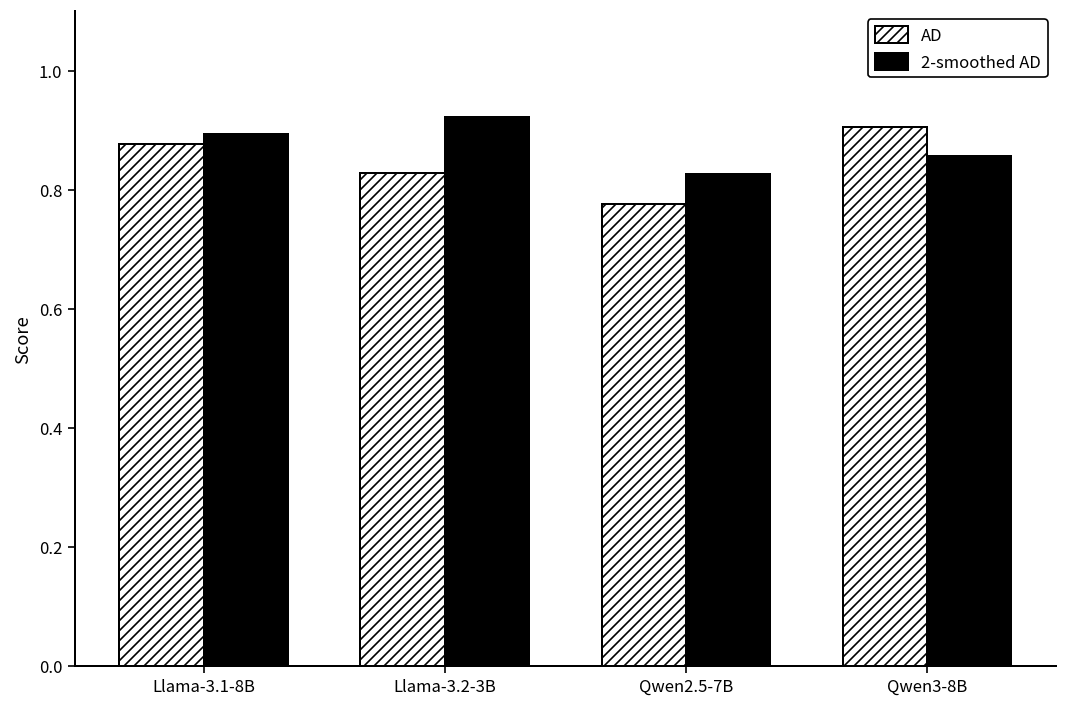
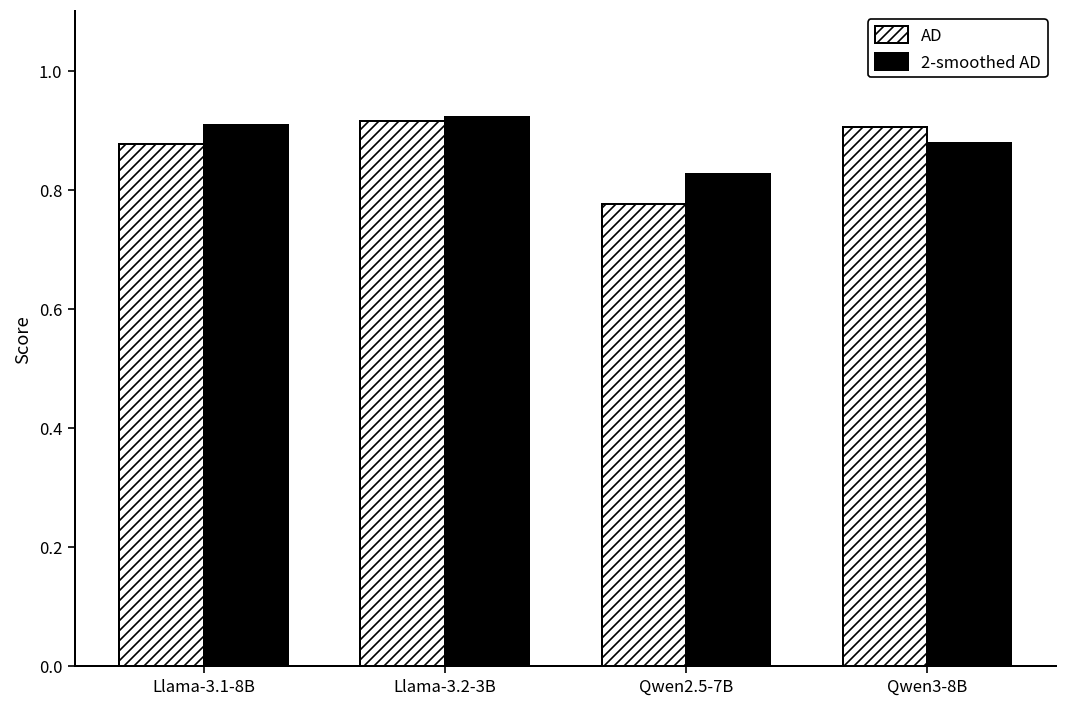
  {
    "AD": {
      "Llama-3.1-8B": 0.88,
-     "Llama-3.2-3B": 0.83,
+     "Llama-3.2-3B": 0.92,
      "Qwen2.5-7B": 0.78,
      "Qwen3-8B": 0.91
    },
    "2-smoothed AD": {
-     "Llama-3.1-8B": 0.89,
+     "Llama-3.1-8B": 0.91,
      "Llama-3.2-3B": 0.92,
      "Qwen2.5-7B": 0.83,
-     "Qwen3-8B": 0.86
+     "Qwen3-8B": 0.88
    }
  }
